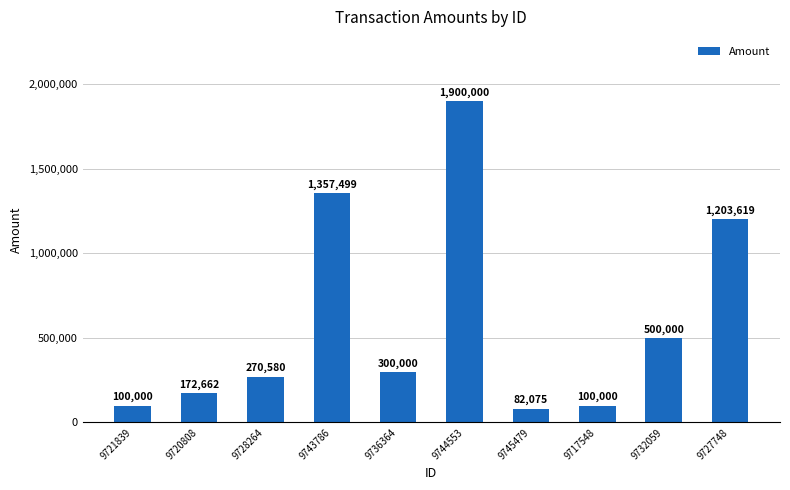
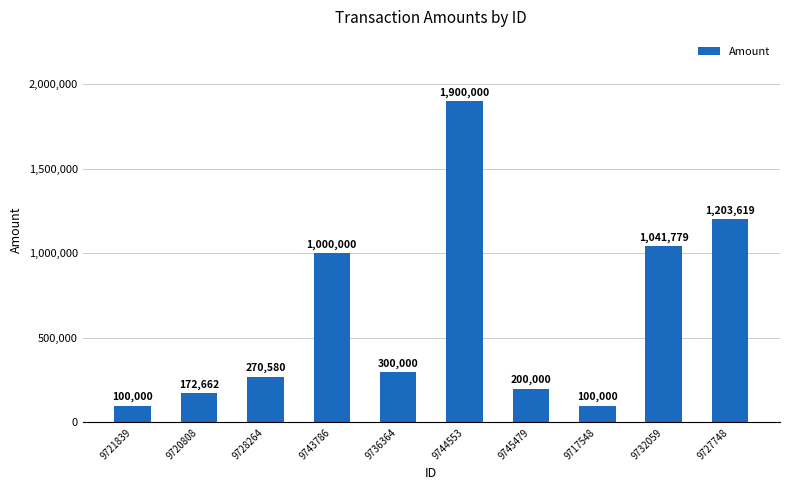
  {
    "9721839": "100,000",
    "9720808": "172,662",
    "9728264": "270,580",
-   "9743786": "1,357,499",
+   "9743786": "1,000,000",
    "9736364": "300,000",
    "9744553": "1,900,000",
-   "9745479": "82,075",
+   "9745479": "200,000",
    "9717548": "100,000",
-   "9732059": "500,000",
+   "9732059": "1,041,779",
    "9727748": "1,203,619"
  }
